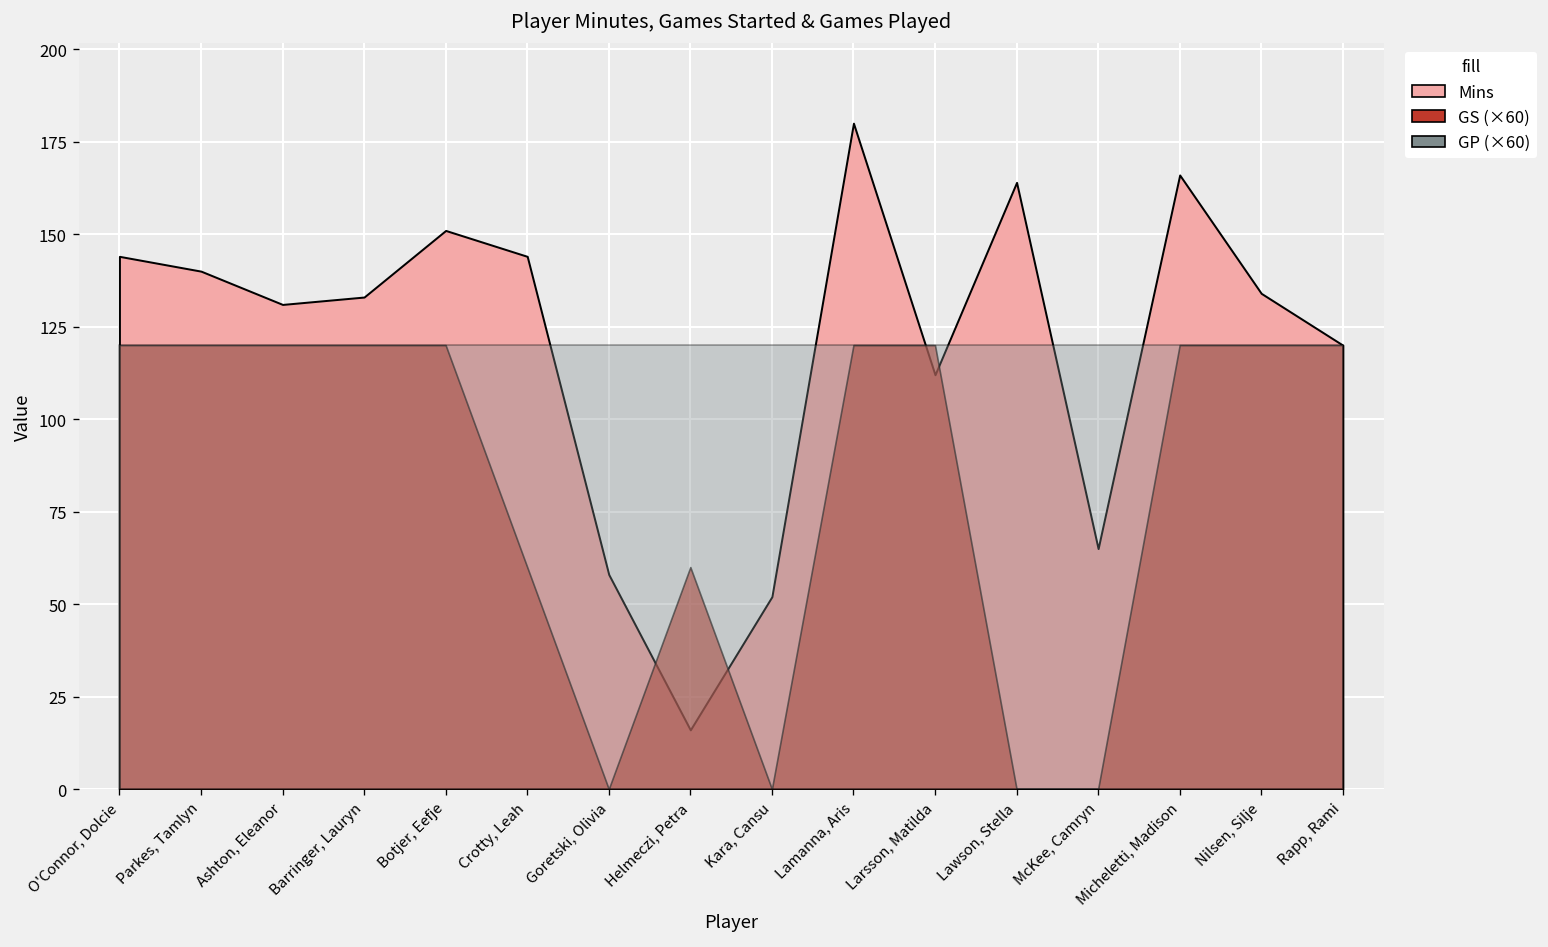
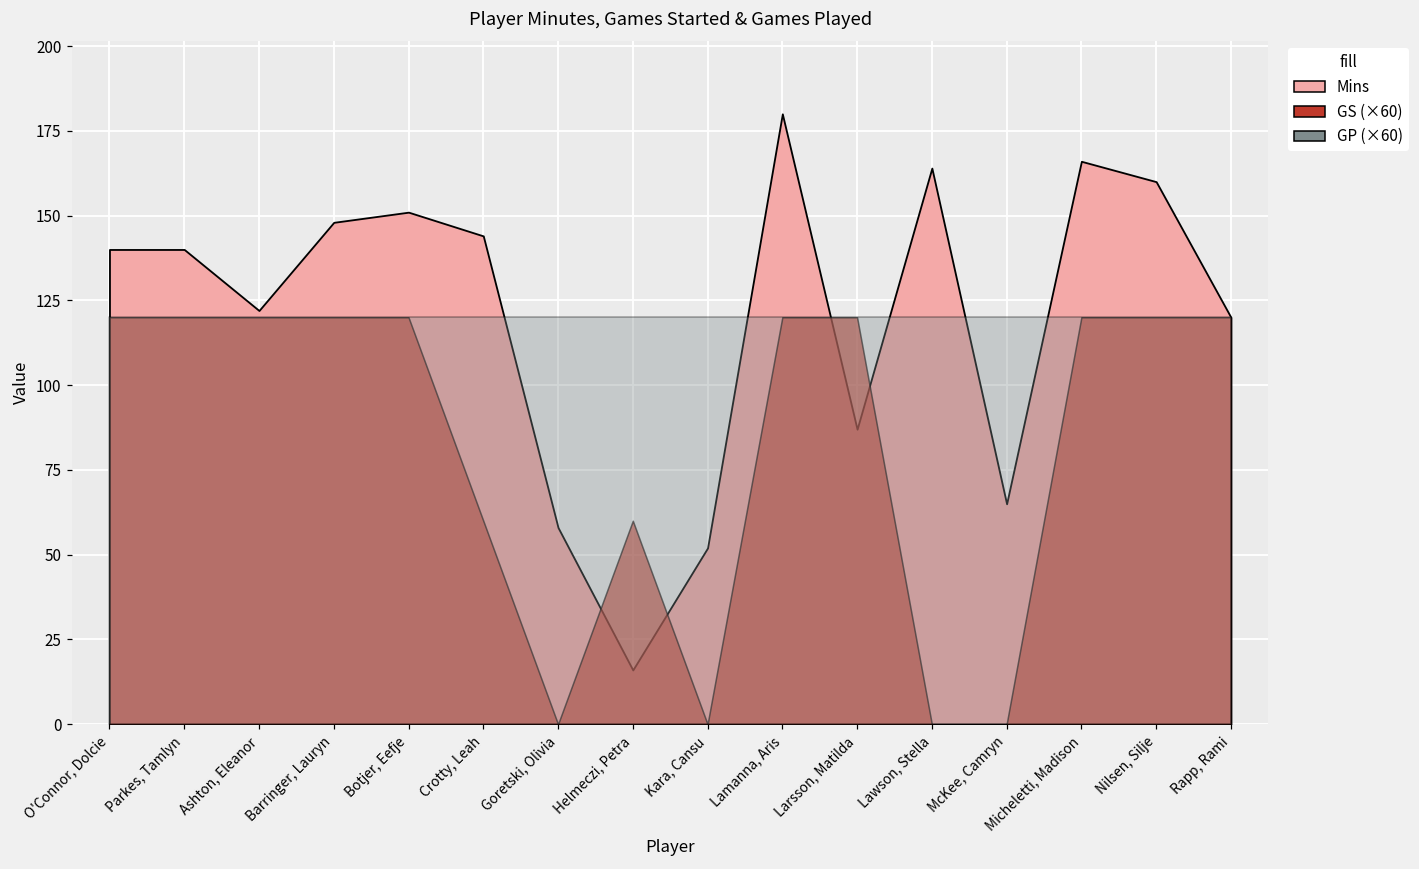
  {
    "Mins": {
-     "O'Connor, Dolcie": 144,
+     "O'Connor, Dolcie": 140,
      "Parkes, Tamlyn": 140,
-     "Ashton, Eleanor": 131,
-     "Barringer, Lauryn": 133,
+     "Ashton, Eleanor": 122,
+     "Barringer, Lauryn": 148,
      "Botjer, Eefje": 151,
      "Crotty, Leah": 144,
      "Goretski, Olivia": 58,
      "Helmeczi, Petra": 16,
      "Kara, Cansu": 52,
      "Lamanna, Aris": 180,
-     "Larsson, Matilda": 112,
+     "Larsson, Matilda": 87,
      "Lawson, Stella": 164,
      "McKee, Camryn": 65,
      "Micheletti, Madison": 166,
-     "Nilsen, Silje": 134
+     "Nilsen, Silje": 160
    }
  }
